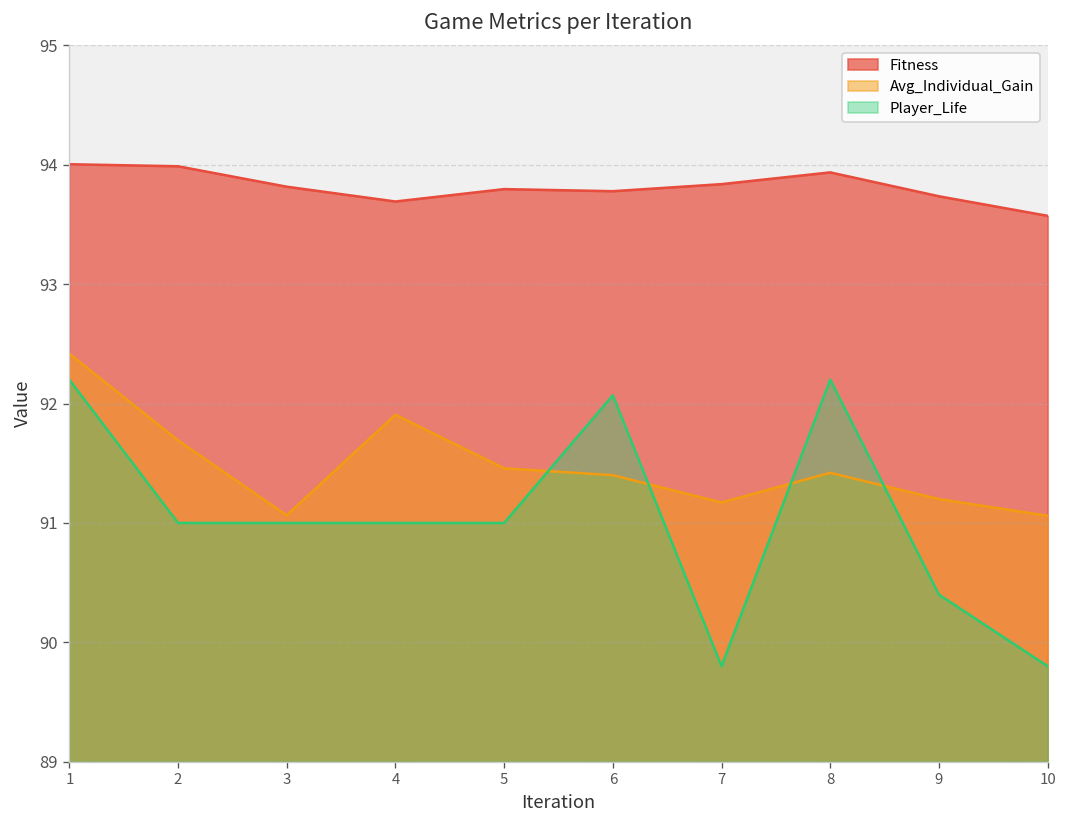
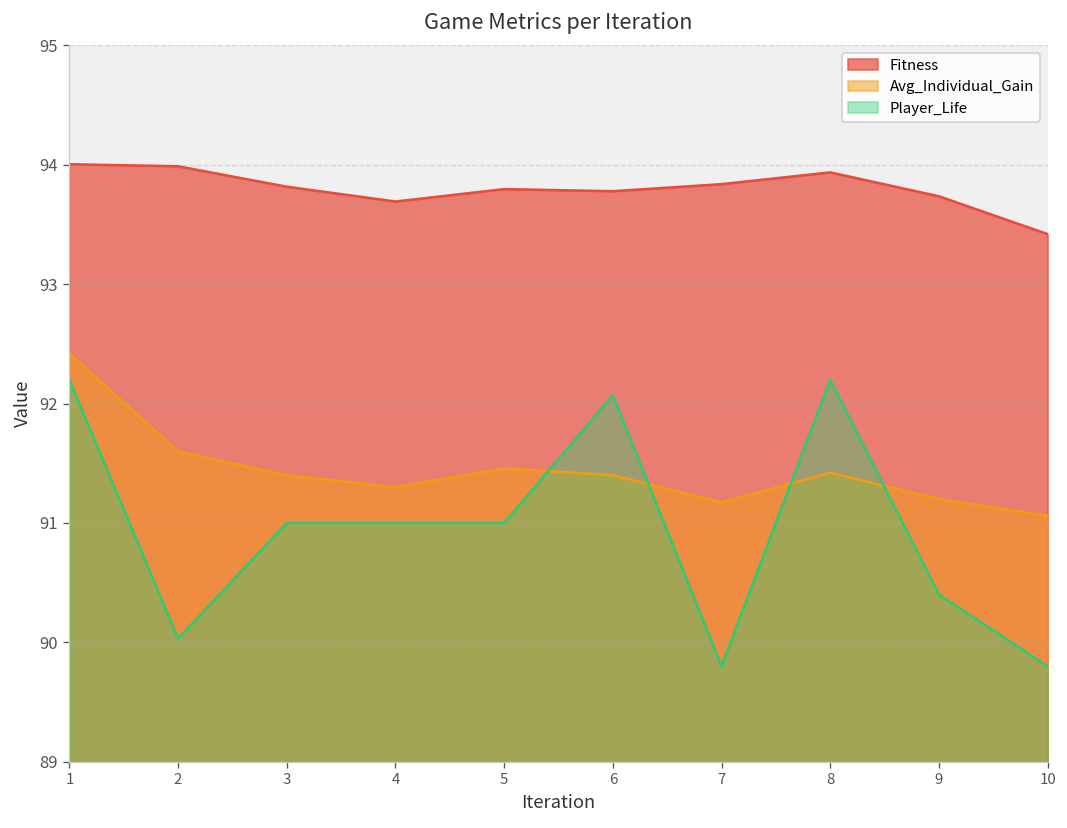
  {
    "Fitness": {
      "1": 94.0,
      "2": 94.0,
      "3": 93.8,
      "4": 93.7,
      "5": 93.8,
      "6": 93.8,
      "7": 93.8,
      "8": 93.9,
      "9": 93.7,
-     "10": 93.6
+     "10": 93.4
    },
    "Avg_Individual_Gain": {
      "1": 92.4,
-     "2": 91.7,
-     "3": 91.1,
-     "4": 91.9,
+     "2": 91.6,
+     "3": 91.4,
+     "4": 91.3,
      "5": 91.5,
      "6": 91.4,
      "7": 91.2,
      "8": 91.4,
      "9": 91.2,
      "10": 91.1
    },
    "Player_Life": {
      "1": 92.2,
-     "2": 91.0,
+     "2": 90.0,
      "3": 91.0,
      "4": 91.0,
      "5": 91.0,
      "6": 92.1,
      "7": 89.8,
      "8": 92.2,
      "9": 90.4,
      "10": 89.8
    }
  }
